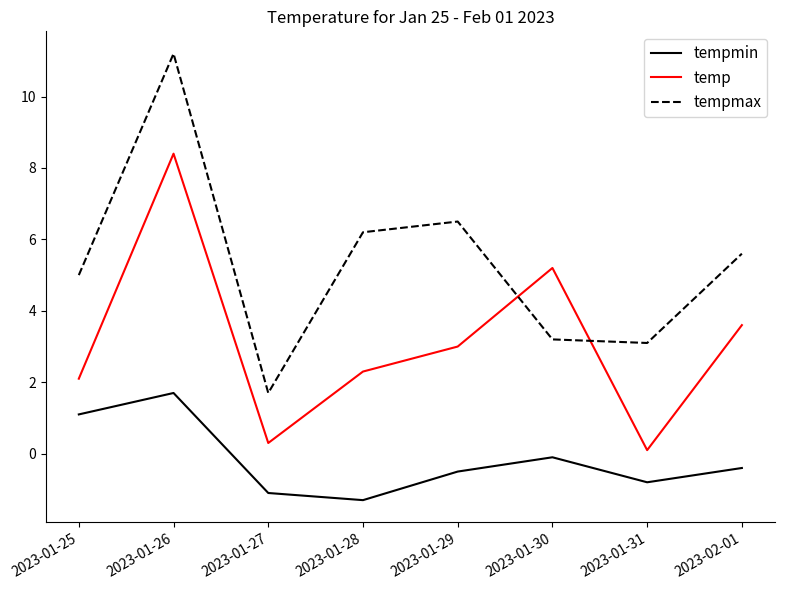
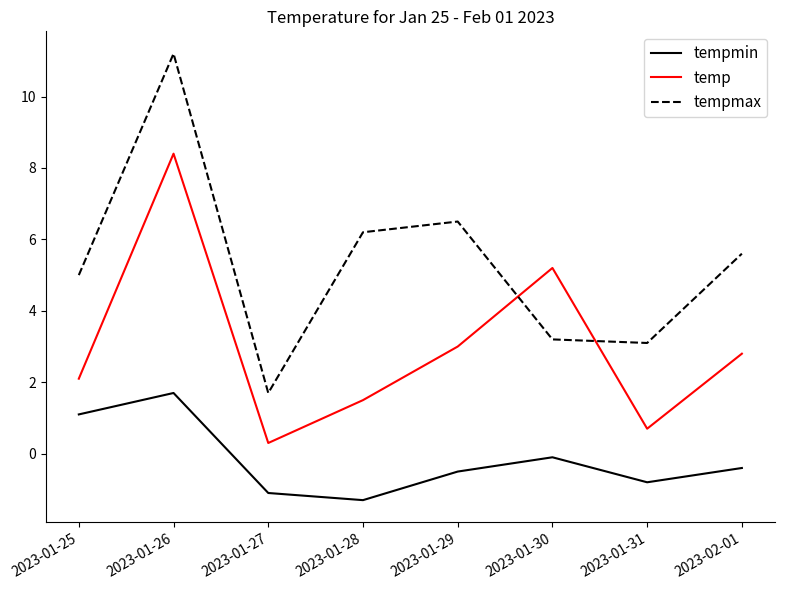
  {
    "temp": {
      "2023-01-25": 2.1,
      "2023-01-26": 8.4,
      "2023-01-27": 0.3,
-     "2023-01-28": 2.3,
+     "2023-01-28": 1.5,
      "2023-01-29": 3.0,
      "2023-01-30": 5.2,
-     "2023-01-31": 0.1,
-     "2023-02-01": 3.6
+     "2023-01-31": 0.7,
+     "2023-02-01": 2.8
    }
  }
